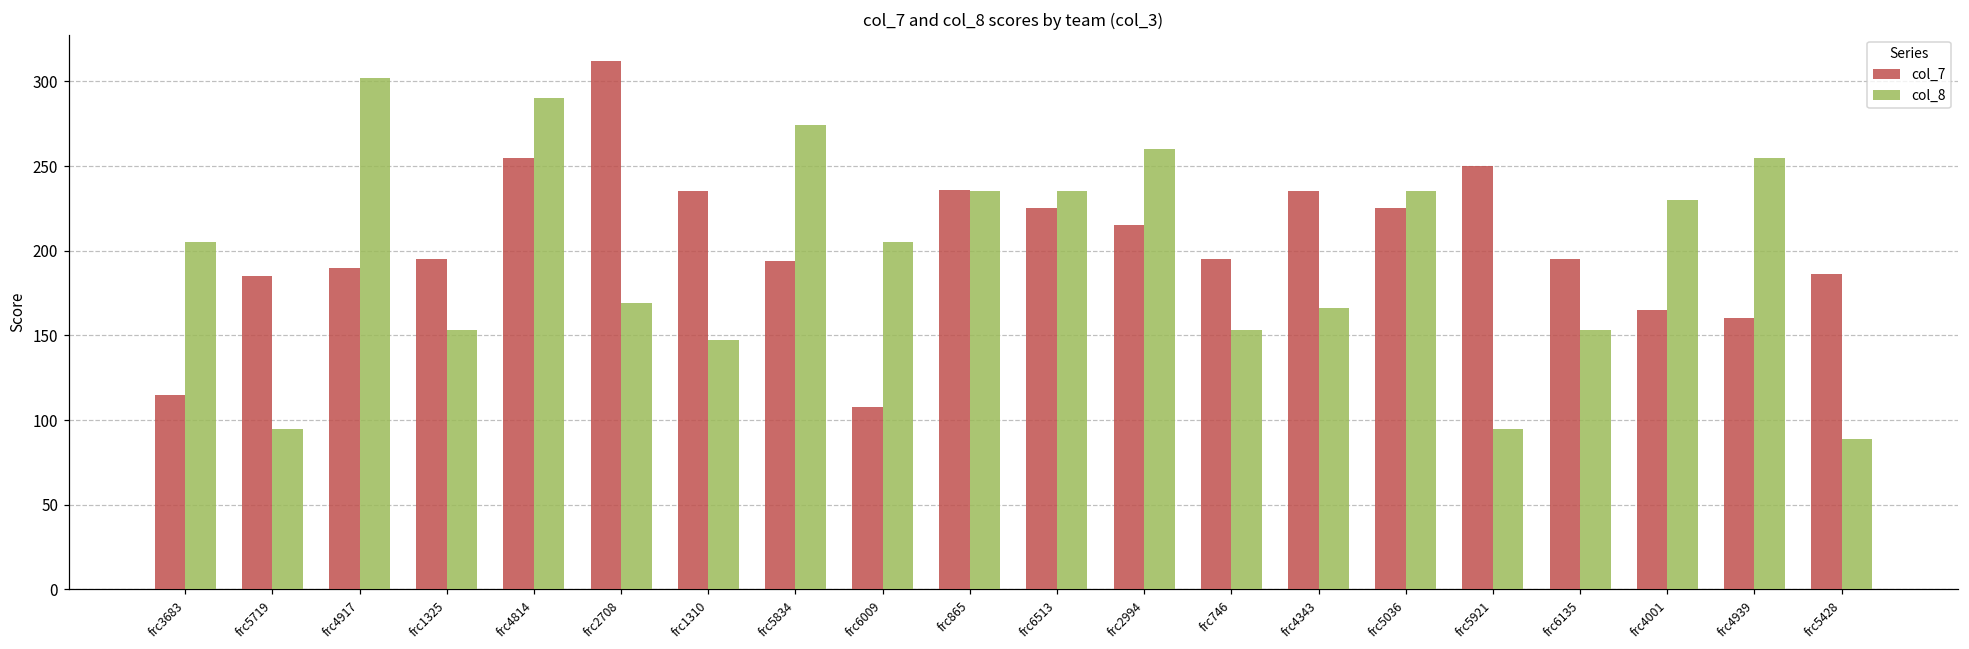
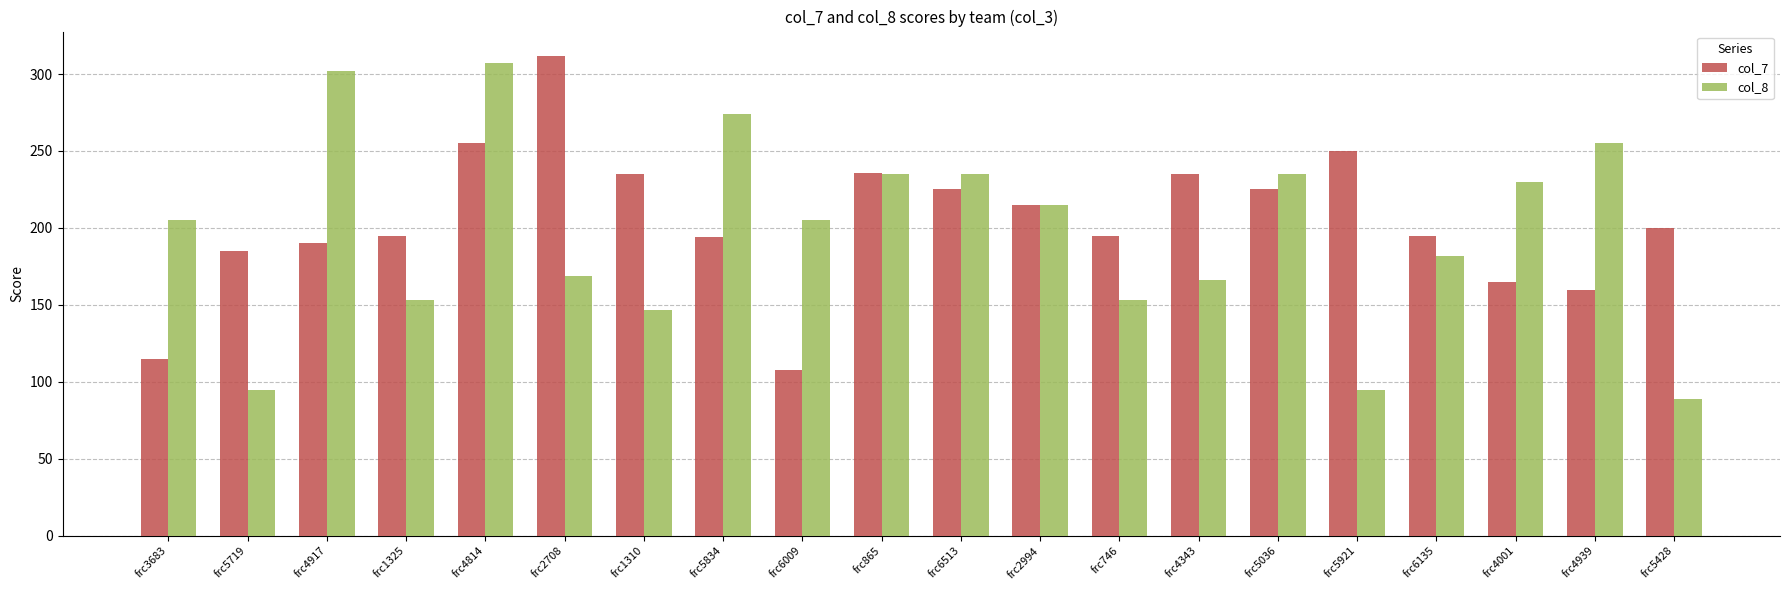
  {
    "col_7": {
      "frc3683": 115,
      "frc5719": 185,
      "frc4917": 190,
      "frc1325": 195,
      "frc4814": 255,
      "frc2708": 312,
      "frc1310": 235,
      "frc5834": 194,
      "frc6009": 108,
      "frc865": 236,
      "frc6513": 225,
      "frc2994": 215,
      "frc746": 195,
      "frc4343": 235,
      "frc5036": 225,
      "frc5921": 250,
      "frc6135": 195,
      "frc4001": 165,
      "frc4939": 160,
-     "frc5428": 186
+     "frc5428": 200
    },
    "col_8": {
      "frc3683": 205,
      "frc5719": 95,
      "frc4917": 302,
      "frc1325": 153,
-     "frc4814": 290,
+     "frc4814": 307,
      "frc2708": 169,
      "frc1310": 147,
      "frc5834": 274,
      "frc6009": 205,
      "frc865": 235,
      "frc6513": 235,
-     "frc2994": 260,
+     "frc2994": 215,
      "frc746": 153,
      "frc4343": 166,
      "frc5036": 235,
      "frc5921": 95,
-     "frc6135": 153,
+     "frc6135": 182,
      "frc4001": 230,
      "frc4939": 255,
      "frc5428": 89
    }
  }
